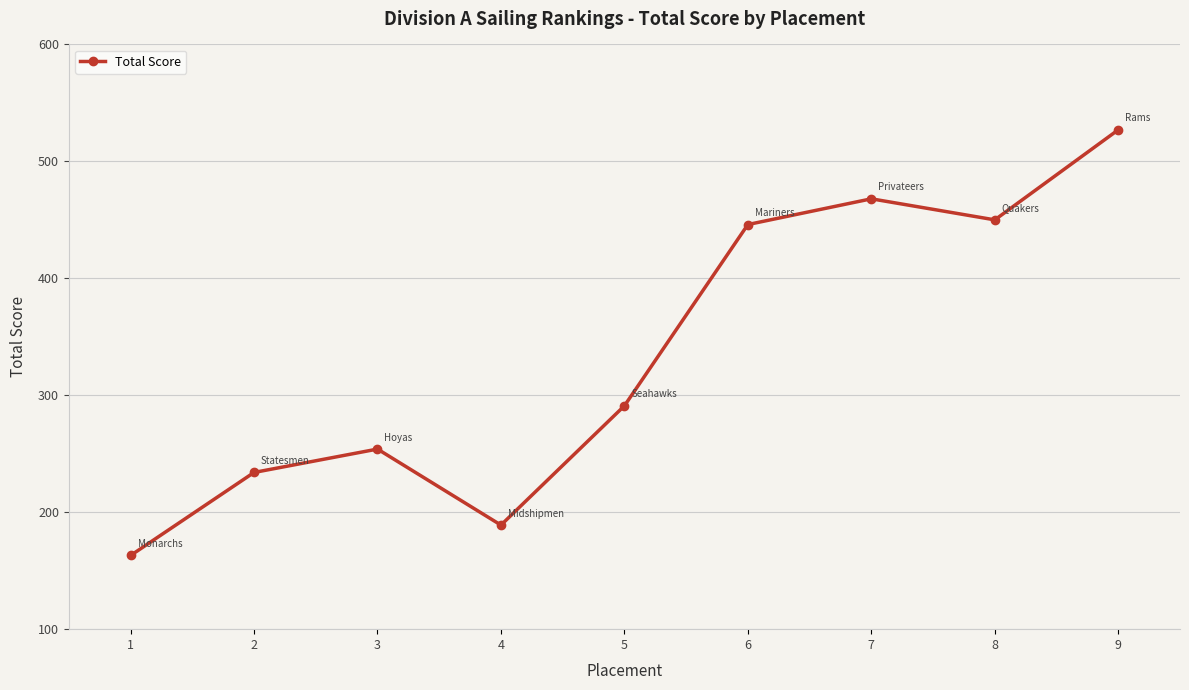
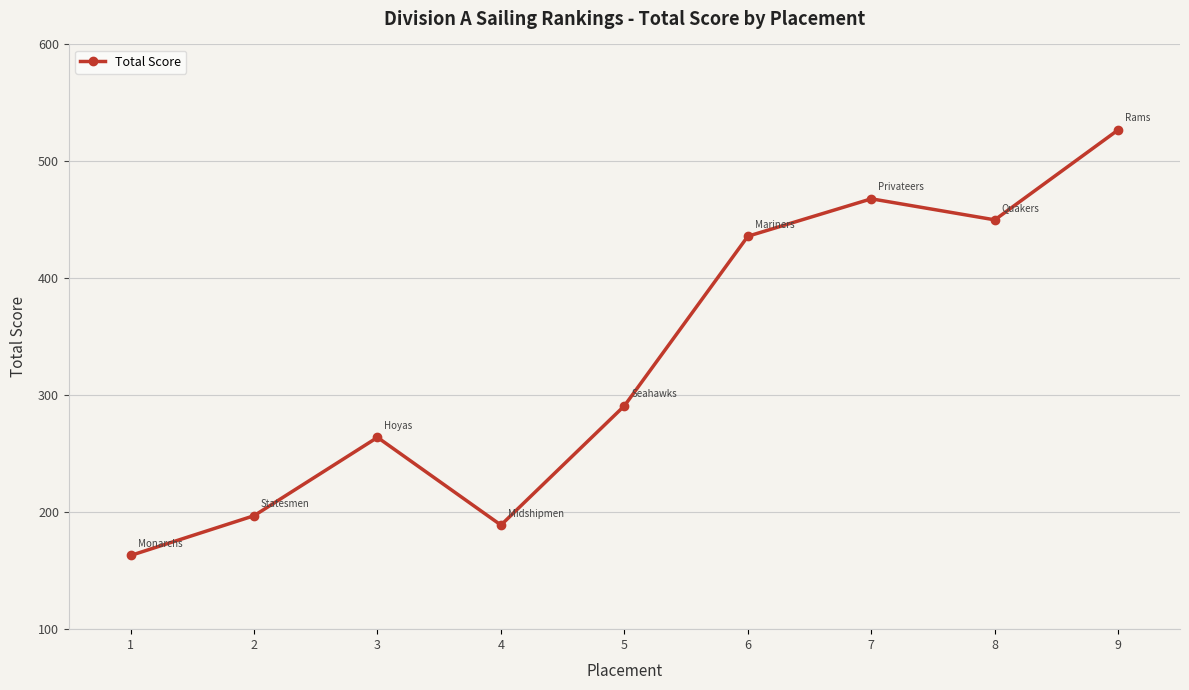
  {
    "1": 163,
-   "2": 234,
-   "3": 254,
+   "2": 197,
+   "3": 264,
    "4": 189,
    "5": 291,
-   "6": 446,
+   "6": 436,
    "7": 468,
    "8": 450,
    "9": 527
  }
